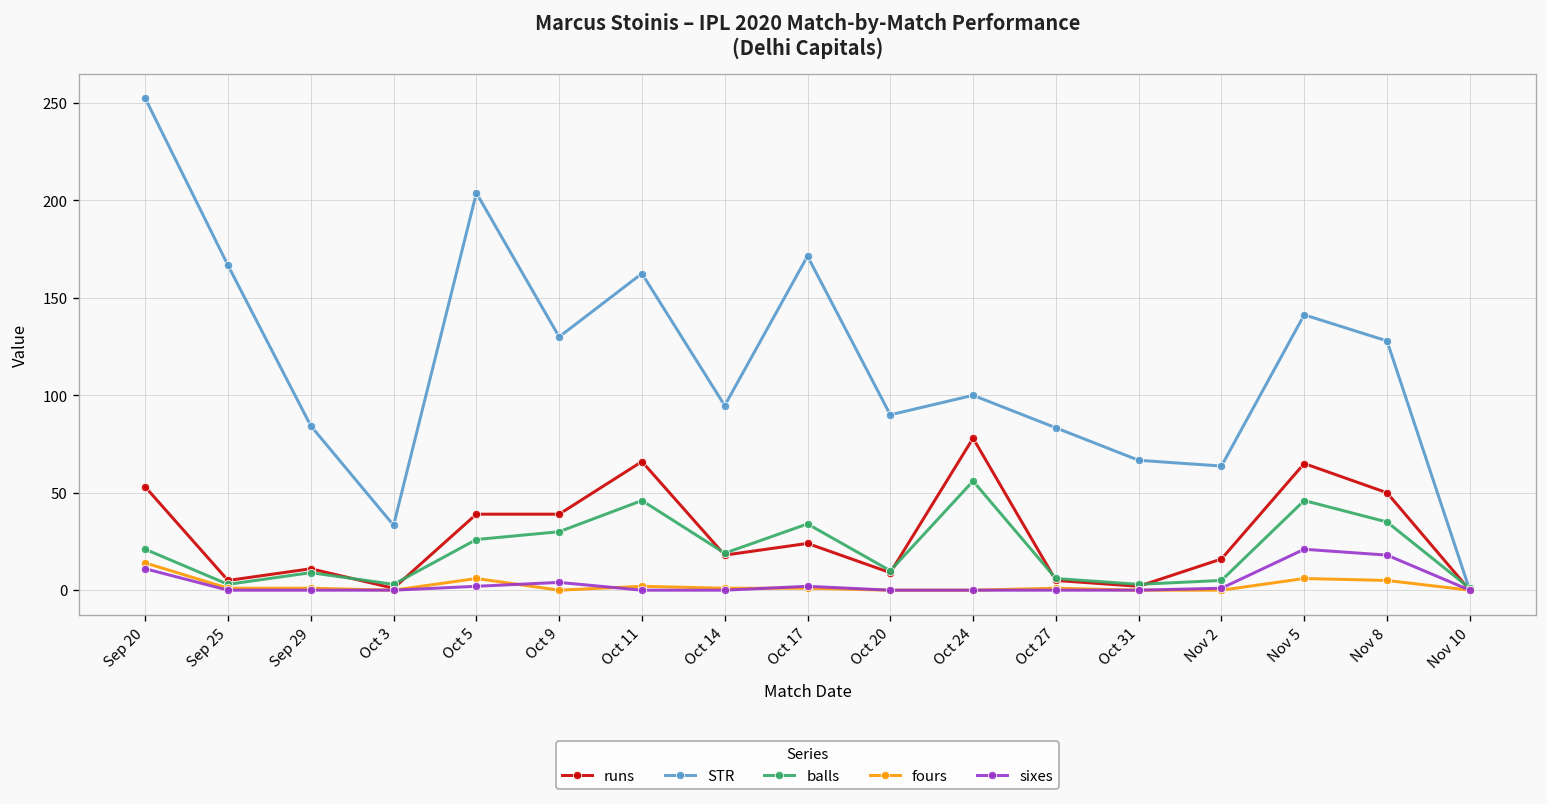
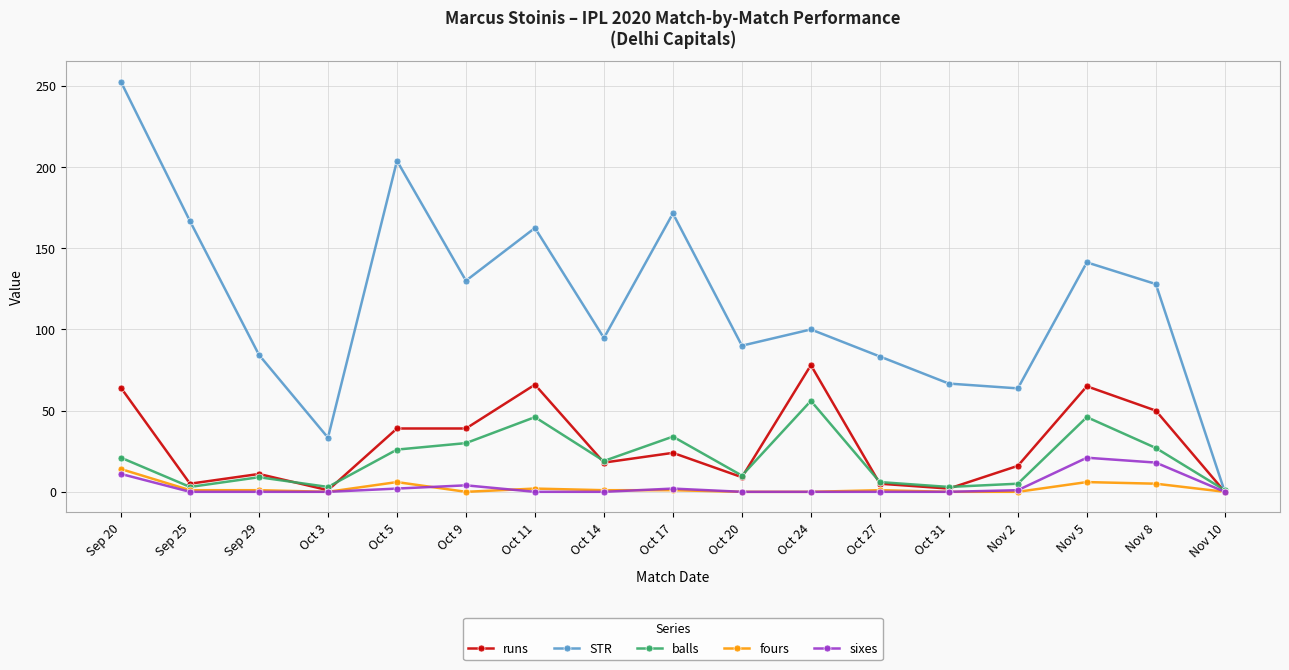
  {
    "runs": {
-     "Sep 20": 53,
+     "Sep 20": 64,
      "Sep 25": 5,
      "Sep 29": 11,
      "Oct 5": 39,
      "Oct 9": 39,
      "Oct 11": 66,
      "Oct 17": 24,
      "Oct 24": 78,
      "Nov 2": 16,
      "Nov 5": 65,
      "Nov 8": 50
    },
    "STR": {
      "Sep 20": 252,
      "Sep 25": 167,
      "Sep 29": 84,
      "Oct 3": 33,
      "Oct 5": 204,
      "Oct 9": 130,
      "Oct 11": 163,
      "Oct 14": 95,
      "Oct 17": 171,
      "Oct 20": 90,
      "Oct 24": 100,
      "Oct 27": 83,
      "Oct 31": 67,
      "Nov 2": 64,
      "Nov 5": 141,
      "Nov 8": 128
    },
    "balls": {
      "Sep 20": 21,
      "Sep 25": 3,
      "Sep 29": 9,
      "Oct 3": 3,
      "Oct 5": 26,
      "Oct 9": 30,
      "Oct 11": 46,
      "Oct 17": 34,
      "Oct 24": 56,
      "Nov 2": 5,
      "Nov 5": 46,
-     "Nov 8": 35
+     "Nov 8": 27
    },
    "fours": {
      "Sep 20": 14,
      "Oct 5": 6,
      "Oct 9": 0,
      "Oct 11": 2,
      "Nov 5": 6,
      "Nov 8": 5
    },
    "sixes": {
      "Sep 20": 11,
      "Oct 5": 2,
      "Oct 9": 4,
      "Oct 11": 0,
      "Nov 5": 21,
      "Nov 8": 18
    }
  }
